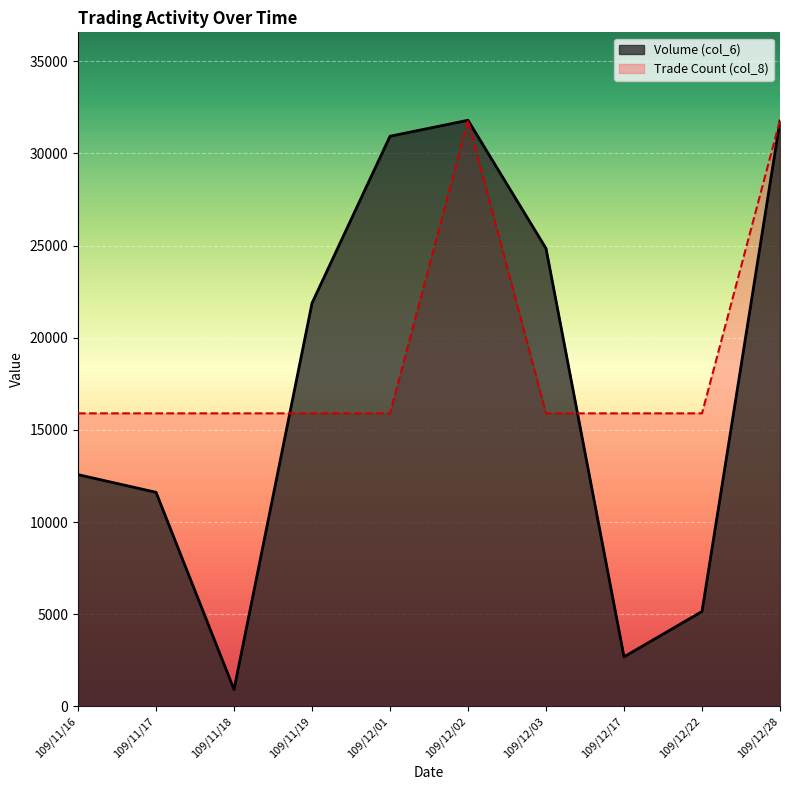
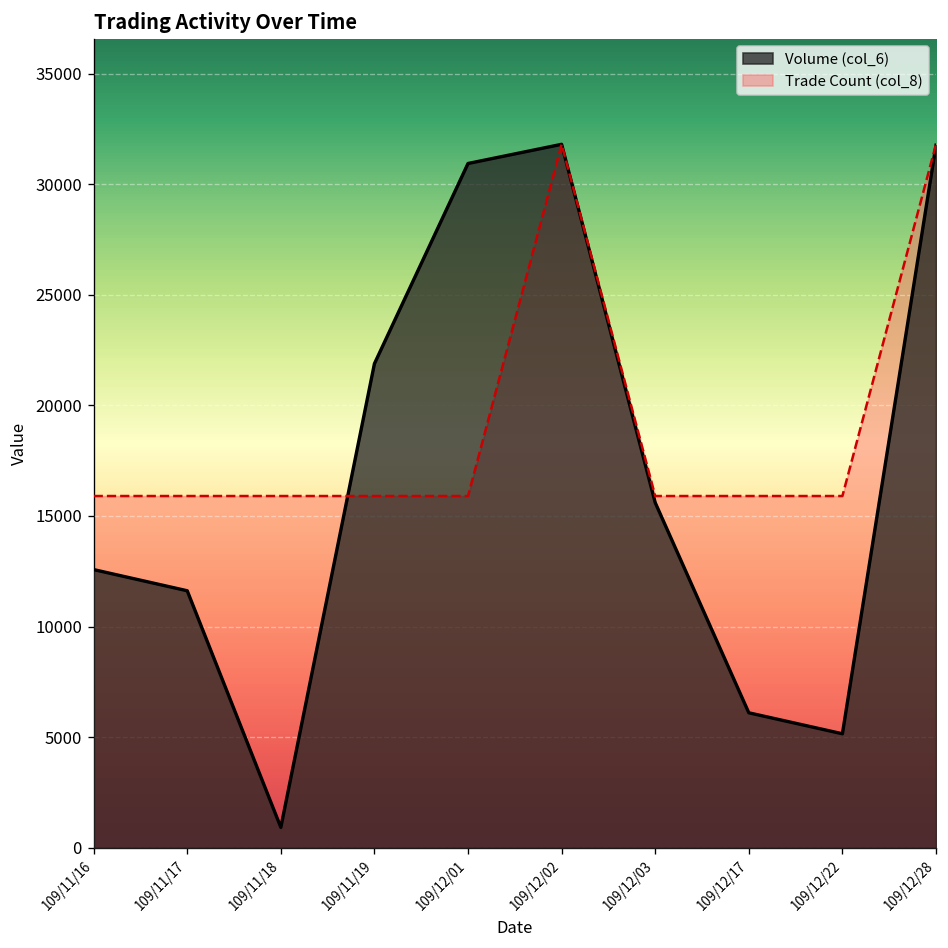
  {
    "Volume (col_6)": {
      "109/11/16": 12600,
      "109/11/17": 11600,
      "109/11/18": 900,
      "109/11/19": 21900,
      "109/12/01": 30900,
-     "109/12/03": 24800,
-     "109/12/17": 2700,
+     "109/12/03": 15600,
+     "109/12/17": 6100,
      "109/12/22": 5200
    },
    "Trade Count (col_8)": {
      "109/11/16": 15900,
      "109/11/17": 15900,
      "109/11/18": 15900,
      "109/11/19": 15900,
      "109/12/01": 15900,
      "109/12/03": 15900,
      "109/12/17": 15900,
      "109/12/22": 15900
    }
  }
